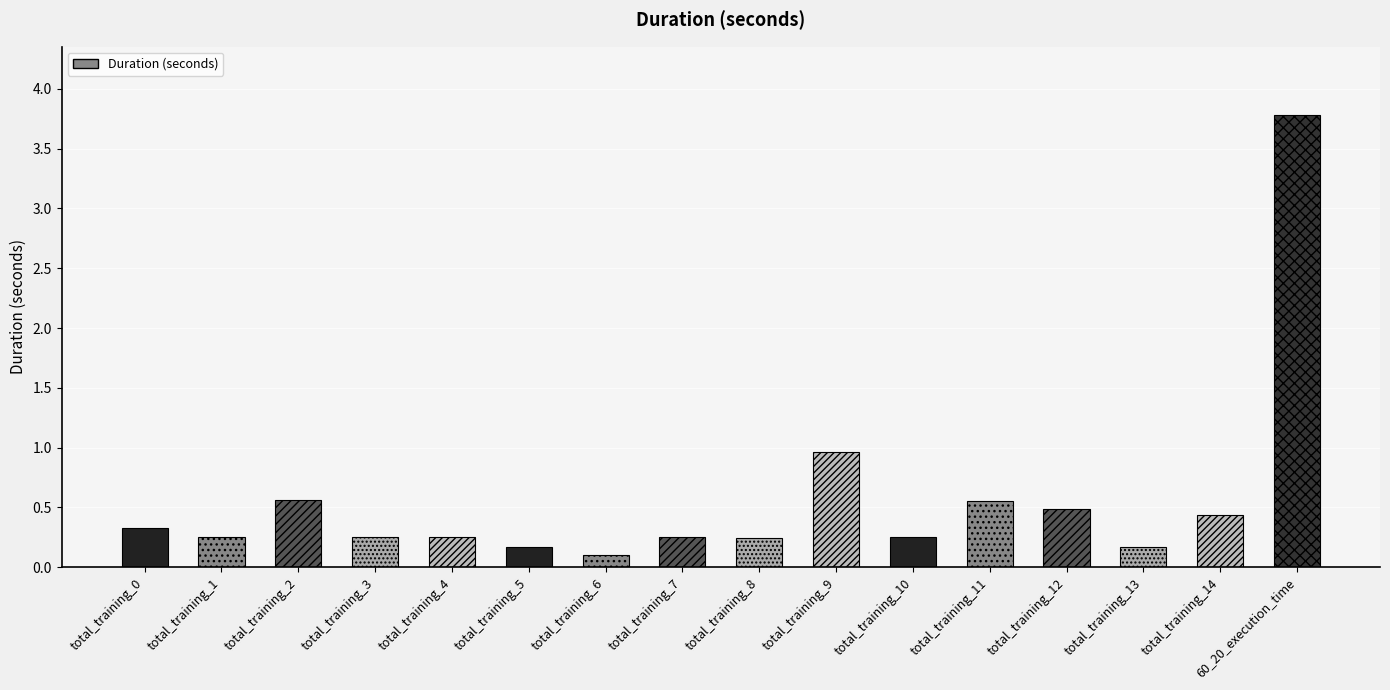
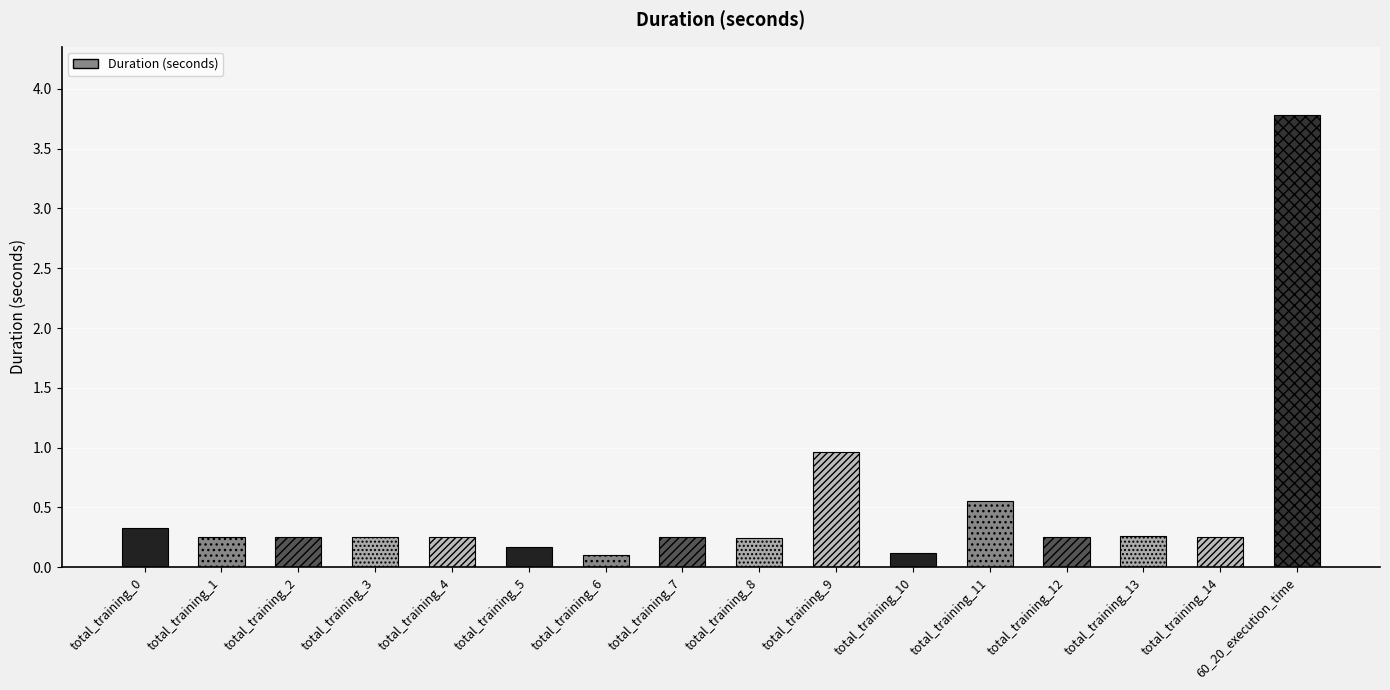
  {
    "total_training_0": 0.32,
    "total_training_1": 0.25,
-   "total_training_2": 0.56,
+   "total_training_2": 0.25,
    "total_training_3": 0.25,
    "total_training_4": 0.25,
    "total_training_5": 0.16,
    "total_training_6": 0.10,
    "total_training_7": 0.25,
    "total_training_8": 0.25,
    "total_training_9": 0.96,
-   "total_training_10": 0.25,
+   "total_training_10": 0.12,
    "total_training_11": 0.55,
-   "total_training_12": 0.49,
-   "total_training_13": 0.16,
-   "total_training_14": 0.44,
+   "total_training_12": 0.25,
+   "total_training_13": 0.26,
+   "total_training_14": 0.25,
    "60_20_execution_time": 3.79
  }
